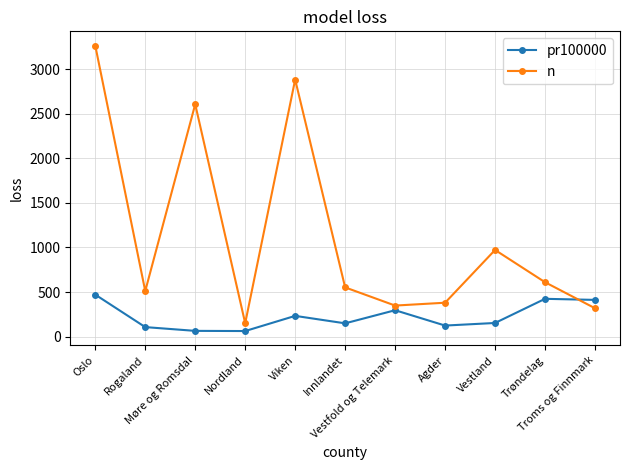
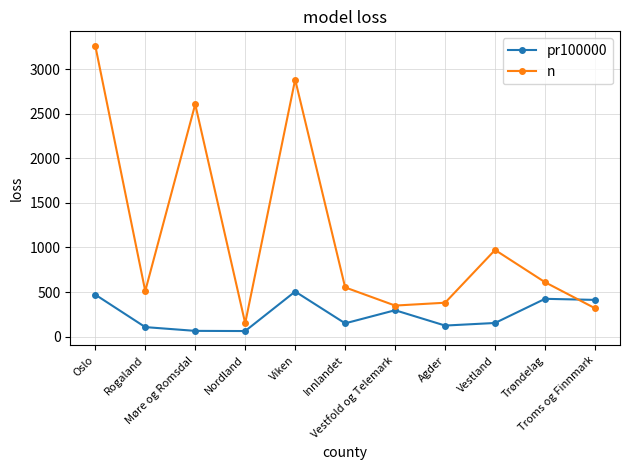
  {
    "pr100000": {
      "Oslo": 500,
      "Rogaland": 100,
      "Møre og Romsdal": 100,
      "Nordland": 100,
-     "Viken": 200,
+     "Viken": 500,
      "Innlandet": 100,
      "Vestfold og Telemark": 300,
      "Agder": 100,
      "Vestland": 200,
      "Trøndelag": 400,
      "Troms og Finnmark": 400
    },
    "n": {
      "Oslo": 3300,
      "Rogaland": 500,
      "Møre og Romsdal": 2600,
      "Nordland": 200,
      "Viken": 2900,
      "Innlandet": 600,
      "Vestfold og Telemark": 300,
      "Agder": 400,
      "Vestland": 1000,
      "Trøndelag": 600,
      "Troms og Finnmark": 300
    }
  }
